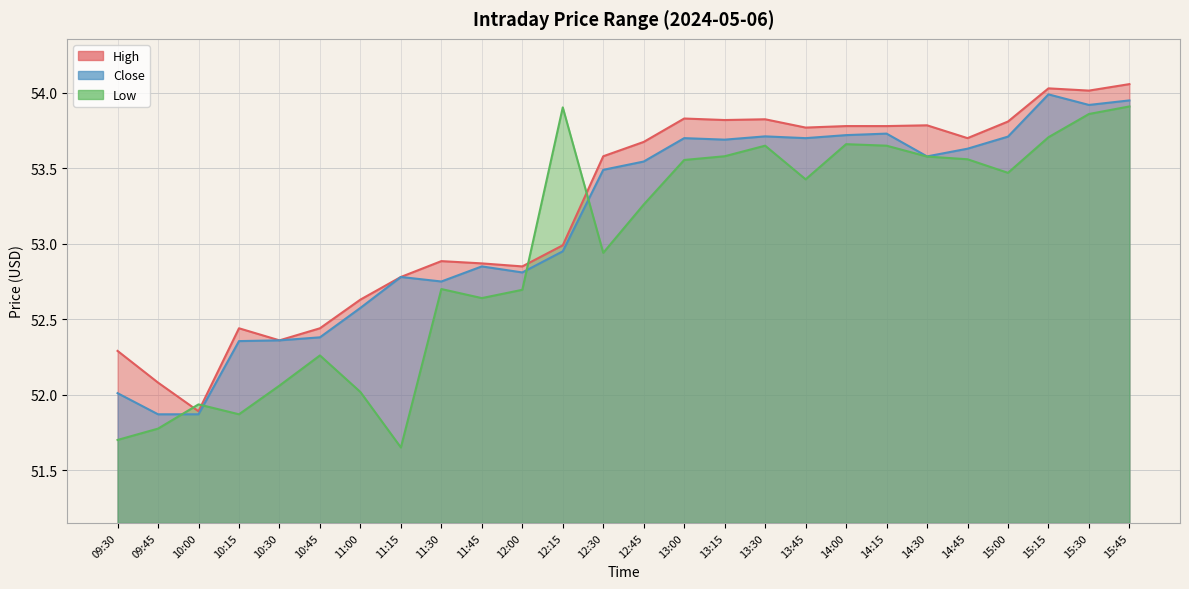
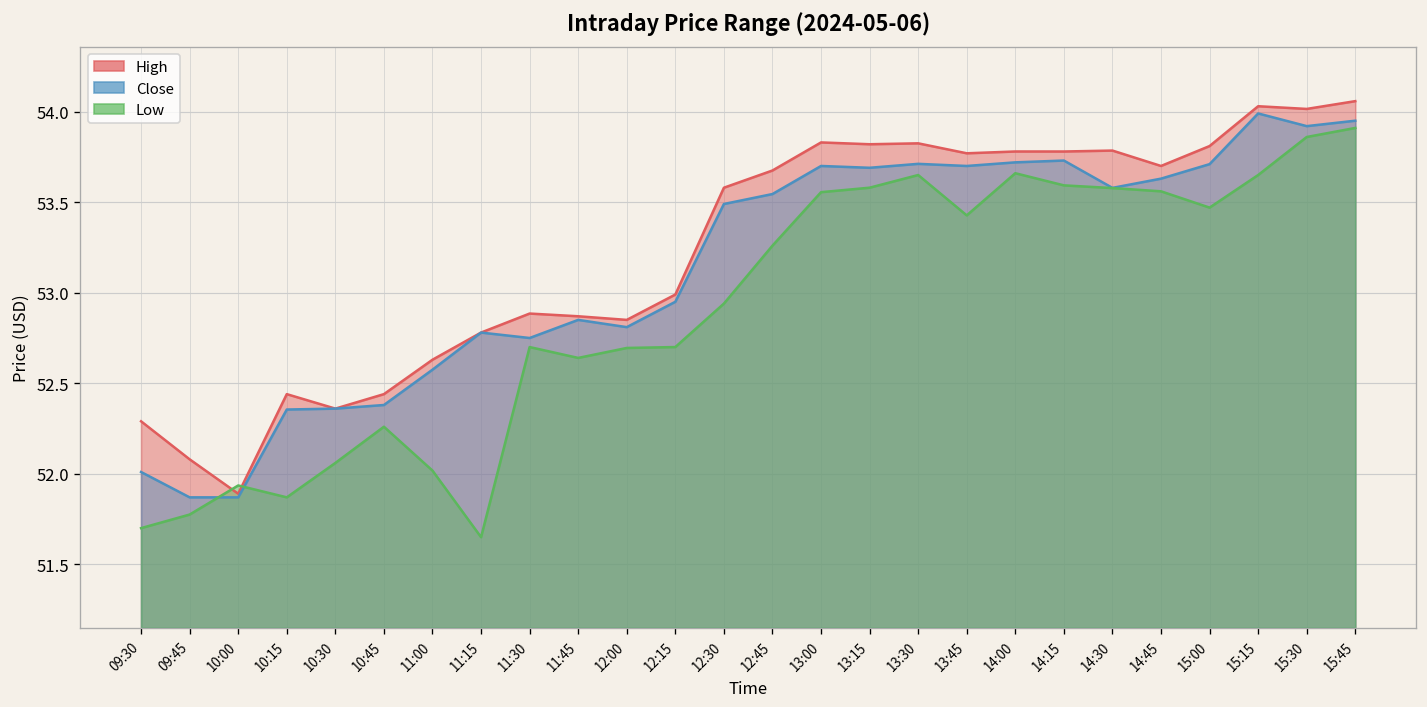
  {
    "High": {
      "09:30": 52.29,
      "09:45": 52.08,
      "10:00": 51.89,
      "10:15": 52.44,
      "10:45": 52.44,
      "11:00": 52.63,
      "11:30": 52.88,
      "11:45": 52.87,
      "12:00": 52.85,
      "12:15": 52.99,
      "12:30": 53.58,
      "12:45": 53.67,
      "13:00": 53.83,
      "13:15": 53.82,
      "13:30": 53.83,
      "13:45": 53.77,
      "14:00": 53.78,
      "14:15": 53.78,
      "14:30": 53.78,
      "14:45": 53.70,
      "15:00": 53.81,
      "15:15": 54.03,
      "15:30": 54.01,
      "15:45": 54.06
    },
    "Close": {
      "09:30": 52.01,
      "09:45": 51.87,
      "10:00": 51.87,
      "10:15": 52.35,
      "10:45": 52.38,
      "11:00": 52.58,
      "11:30": 52.75,
      "11:45": 52.85,
      "12:00": 52.81,
      "12:15": 52.95,
      "12:30": 53.49,
      "12:45": 53.54,
      "13:00": 53.70,
      "13:15": 53.69,
      "13:30": 53.71,
      "13:45": 53.70,
      "14:00": 53.72,
      "14:15": 53.73,
      "14:45": 53.63,
      "15:00": 53.71,
      "15:15": 53.99,
      "15:30": 53.92,
      "15:45": 53.95
    },
    "Low": {
      "09:30": 51.70,
      "09:45": 51.78,
      "10:00": 51.94,
      "10:15": 51.87,
      "10:30": 52.06,
      "10:45": 52.26,
      "11:00": 52.02,
      "11:15": 51.65,
      "11:30": 52.70,
      "11:45": 52.64,
      "12:00": 52.69,
-     "12:15": 53.90,
+     "12:15": 52.70,
      "12:30": 52.94,
      "12:45": 53.26,
      "13:00": 53.56,
      "13:15": 53.58,
      "13:30": 53.65,
      "13:45": 53.43,
      "14:00": 53.66,
-     "14:15": 53.65,
+     "14:15": 53.59,
      "14:45": 53.56,
      "15:00": 53.47,
-     "15:15": 53.71,
+     "15:15": 53.65,
      "15:30": 53.86,
      "15:45": 53.91
    }
  }
